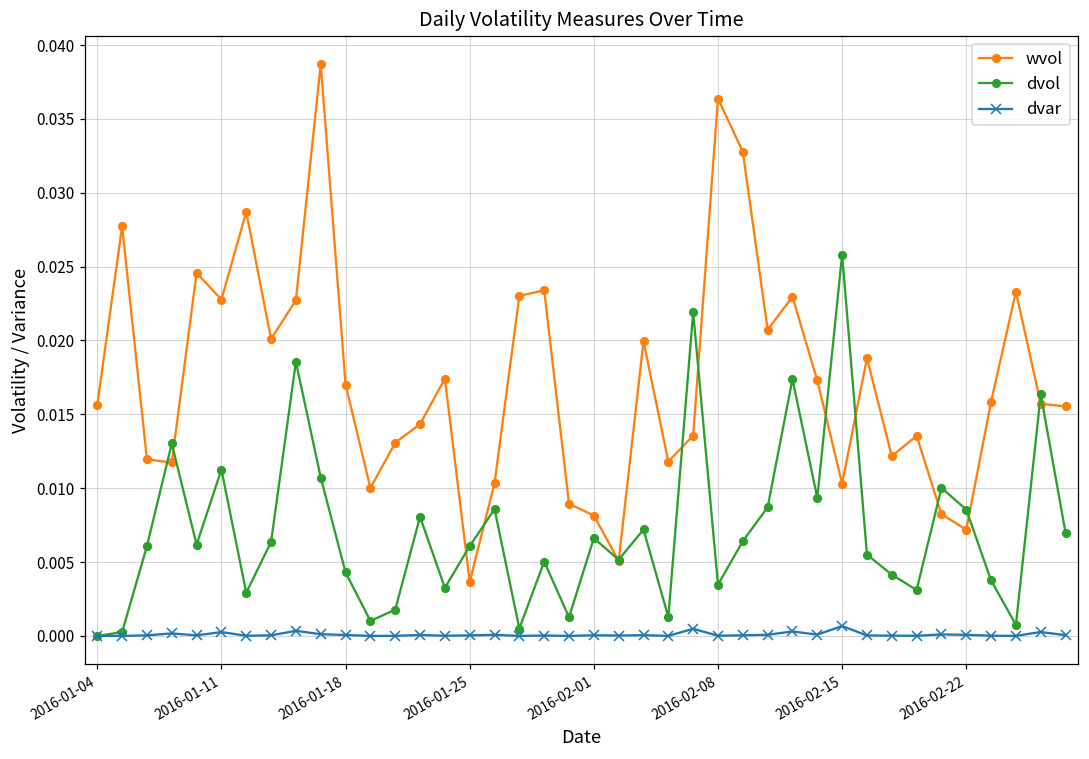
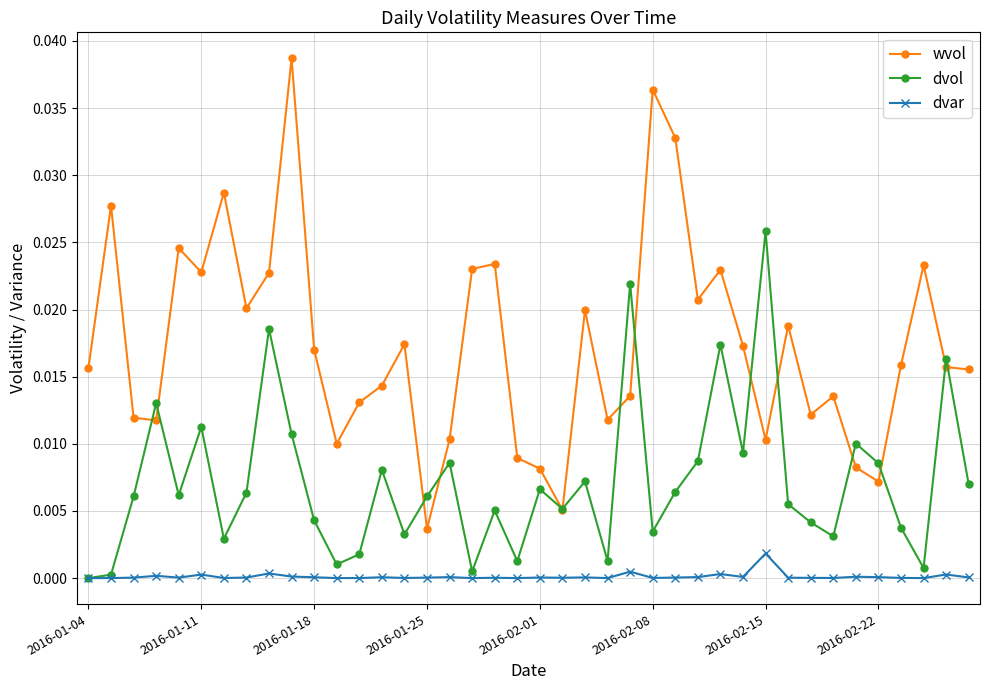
  {
    "wvol": {
      "2016-01-04": 0.0156,
      "2016-01-11": 0.0228,
      "2016-01-18": 0.0170,
      "2016-01-25": 0.0037,
      "2016-02-01": 0.0082,
      "2016-02-08": 0.0364,
      "2016-02-15": 0.0103,
      "2016-02-22": 0.0072
    },
    "dvol": {
      "2016-01-11": 0.0113,
      "2016-01-18": 0.0043,
      "2016-01-25": 0.0061,
      "2016-02-01": 0.0066,
      "2016-02-08": 0.0035,
      "2016-02-15": 0.0258,
      "2016-02-22": 0.0086
    },
    "dvar": {
      "2016-01-11": 0.0003,
      "2016-01-18": 0.0001,
      "2016-01-25": 0.0000,
      "2016-02-01": 0.0000,
      "2016-02-08": 0.0000,
-     "2016-02-15": 0.0007,
+     "2016-02-15": 0.0018,
      "2016-02-22": 0.0001
    }
  }
